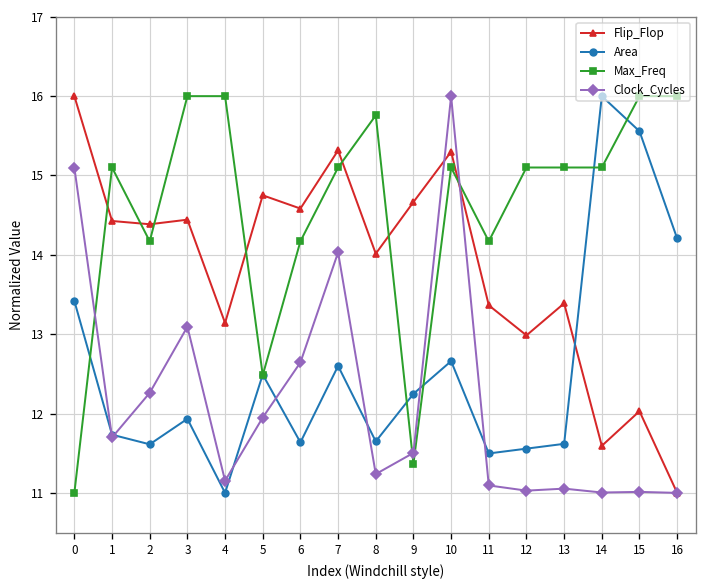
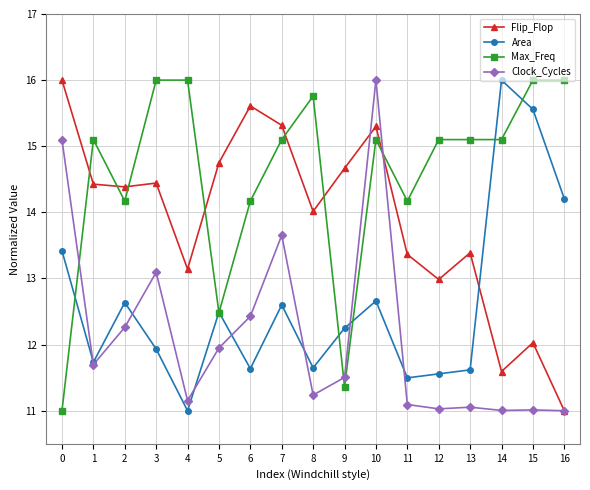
  {
    "Flip_Flop": {
      "0": 16.0,
      "1": 14.4,
      "2": 14.4,
      "3": 14.4,
      "4": 13.1,
      "5": 14.8,
-     "6": 14.6,
+     "6": 15.6,
      "7": 15.3,
      "8": 14.0,
      "9": 14.7,
      "10": 15.3,
      "11": 13.4,
      "12": 13.0,
      "13": 13.4,
      "14": 11.6,
      "15": 12.0
    },
    "Area": {
      "0": 13.4,
-     "2": 11.6,
+     "2": 12.6,
      "3": 11.9,
      "4": 11.0,
      "6": 11.6,
      "7": 12.6,
      "8": 11.6,
      "9": 12.2,
      "10": 12.7,
      "11": 11.5,
      "12": 11.6,
      "13": 11.6,
      "15": 15.6,
      "16": 14.2
    },
    "Max_Freq": {
      "0": 11.0,
      "1": 15.1,
      "2": 14.2,
      "3": 16.0,
      "4": 16.0,
      "6": 14.2,
      "7": 15.1,
      "8": 15.8,
      "9": 11.4,
      "10": 15.1,
      "11": 14.2,
      "12": 15.1,
      "13": 15.1,
      "14": 15.1
    },
    "Clock_Cycles": {
      "0": 15.1,
      "2": 12.3,
      "3": 13.1,
      "4": 11.2,
      "5": 11.9,
-     "6": 12.6,
-     "7": 14.0,
+     "6": 12.4,
+     "7": 13.7,
      "8": 11.2,
      "9": 11.5,
      "10": 16.0,
      "11": 11.1,
      "12": 11.0,
      "13": 11.1,
      "14": 11.0,
      "15": 11.0
    }
  }
